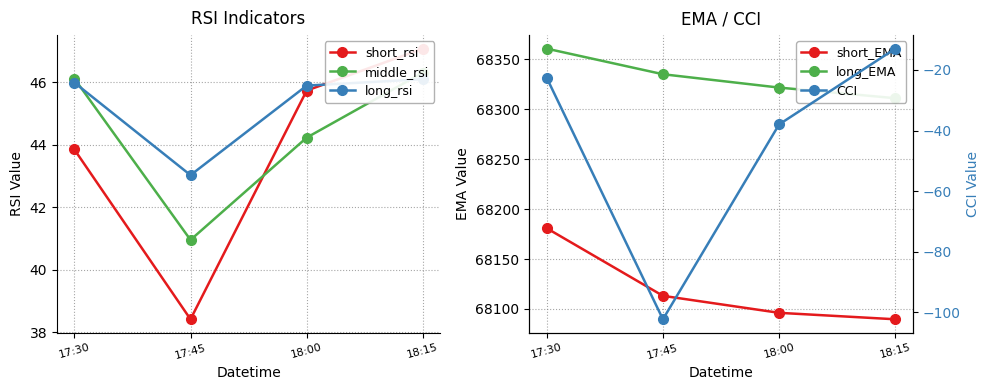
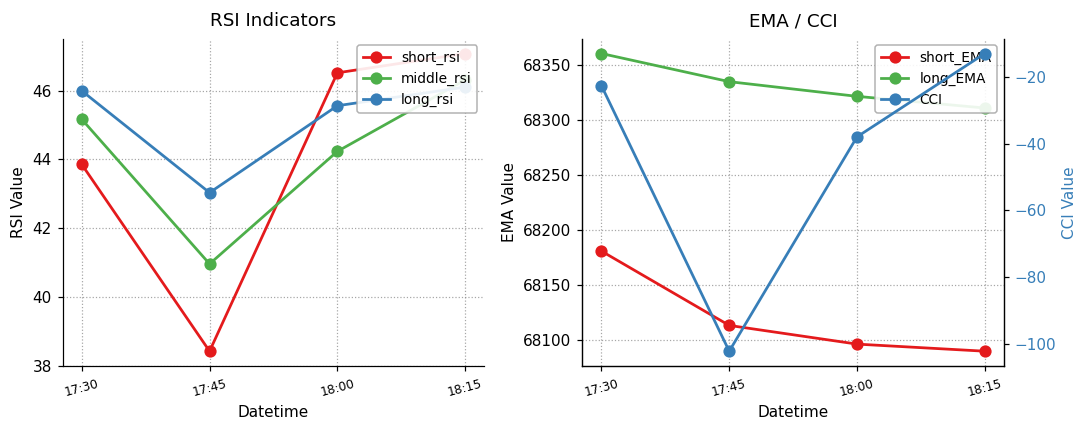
  {
    "RSI Indicators": {
      "short_rsi": {
        "17:30": 43.9,
        "17:45": 38.4,
-       "18:00": 45.7
+       "18:00": 46.5
      },
      "middle_rsi": {
-       "17:30": 46.1,
+       "17:30": 45.2,
        "17:45": 41.0,
        "18:00": 44.2
      },
      "long_rsi": {
        "17:30": 46.0,
        "17:45": 43.0,
-       "18:00": 45.9
+       "18:00": 45.6
      }
    }
  }
